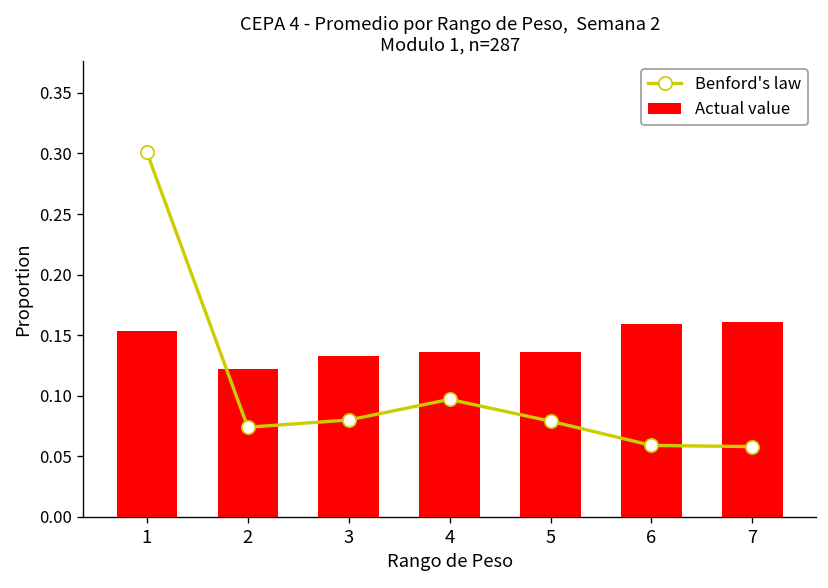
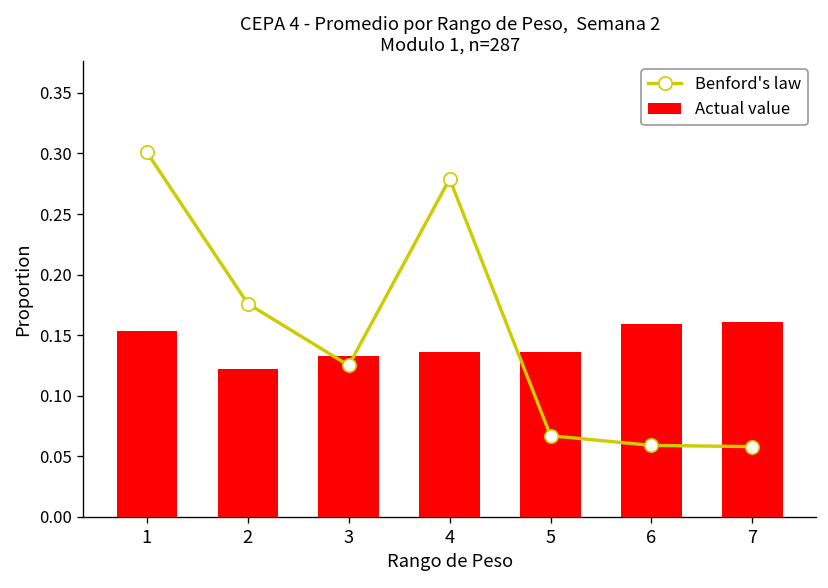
  {
    "Benford's law": {
      "1": 0.301,
-     "2": 0.074,
-     "3": 0.080,
-     "4": 0.097,
-     "5": 0.079,
+     "2": 0.176,
+     "3": 0.125,
+     "4": 0.279,
+     "5": 0.067,
      "6": 0.059,
      "7": 0.058
    },
    "Actual value": {
      "1": 0.153,
      "2": 0.122,
      "3": 0.133,
      "4": 0.136,
      "5": 0.136,
      "6": 0.159,
      "7": 0.161
    }
  }
